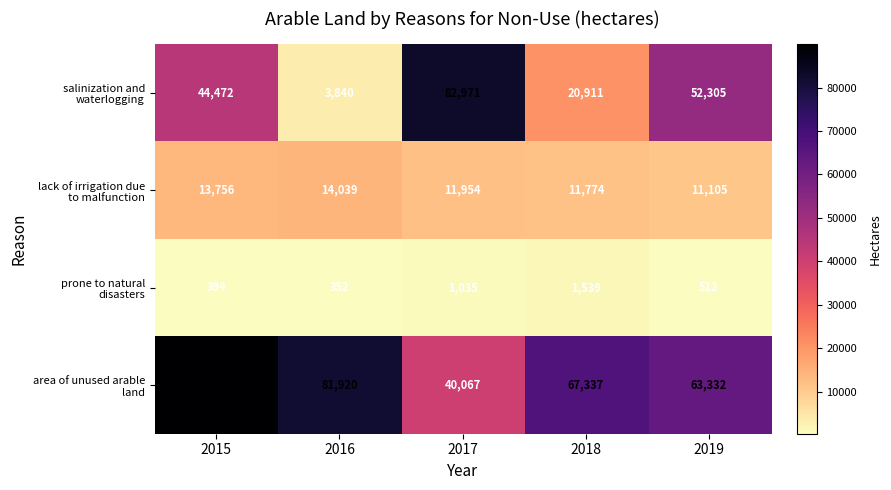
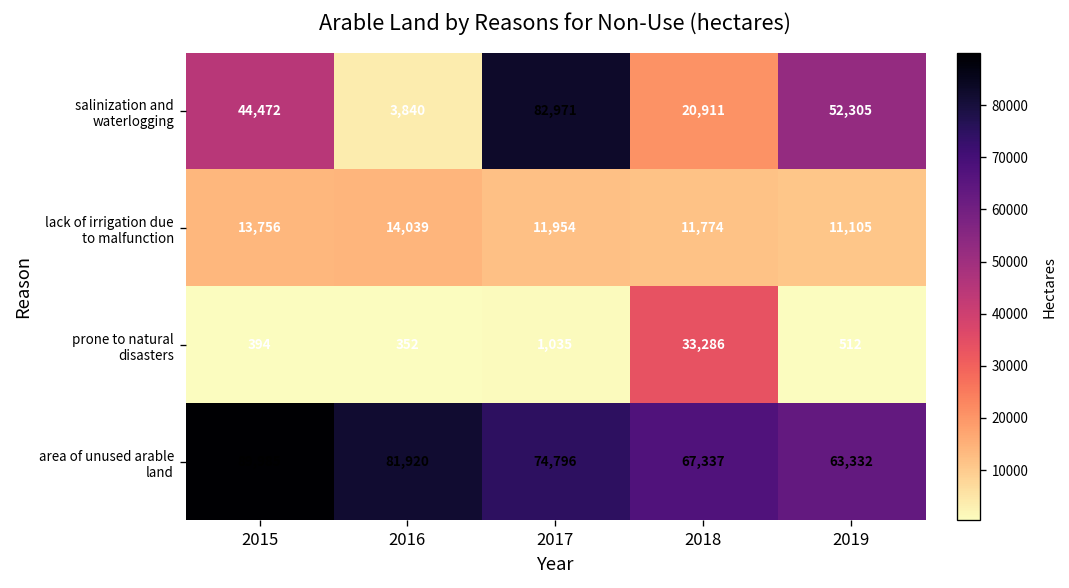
  {
    "salinization and waterlogging": {
      "2015": "44,472",
      "2016": "3,840",
      "2018": "20,911",
      "2019": "52,305"
    },
    "lack of irrigation due to malfunction": {
      "2015": "13,756",
      "2016": "14,039",
      "2017": "11,954",
      "2018": "11,774",
      "2019": "11,105"
    },
    "prone to natural disasters": {
      "2015": "394",
      "2016": "352",
      "2017": "1,035",
-     "2018": "1,539",
+     "2018": "33,286",
      "2019": "512"
    },
    "area of unused arable land": {
      "2016": "81,920",
-     "2017": "40,067",
+     "2017": "74,796",
      "2018": "67,337",
      "2019": "63,332"
    }
  }
